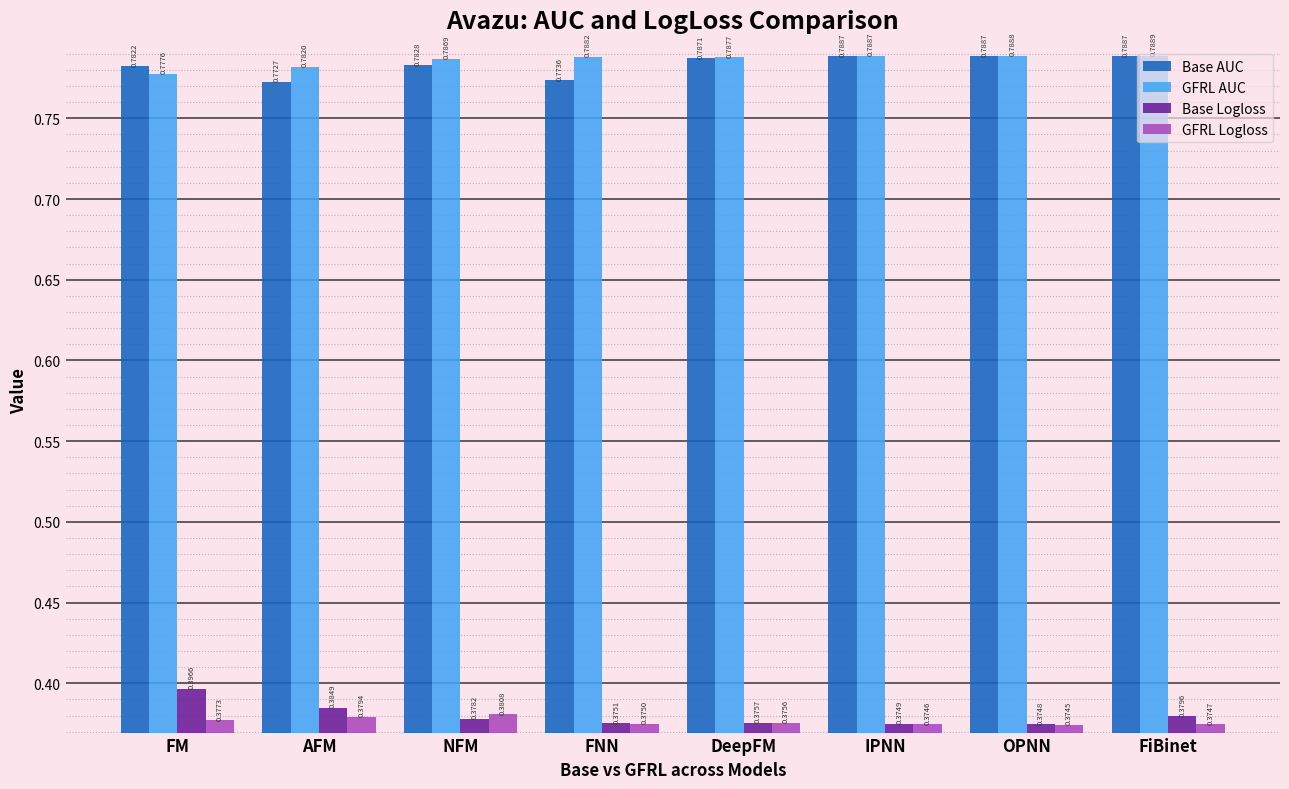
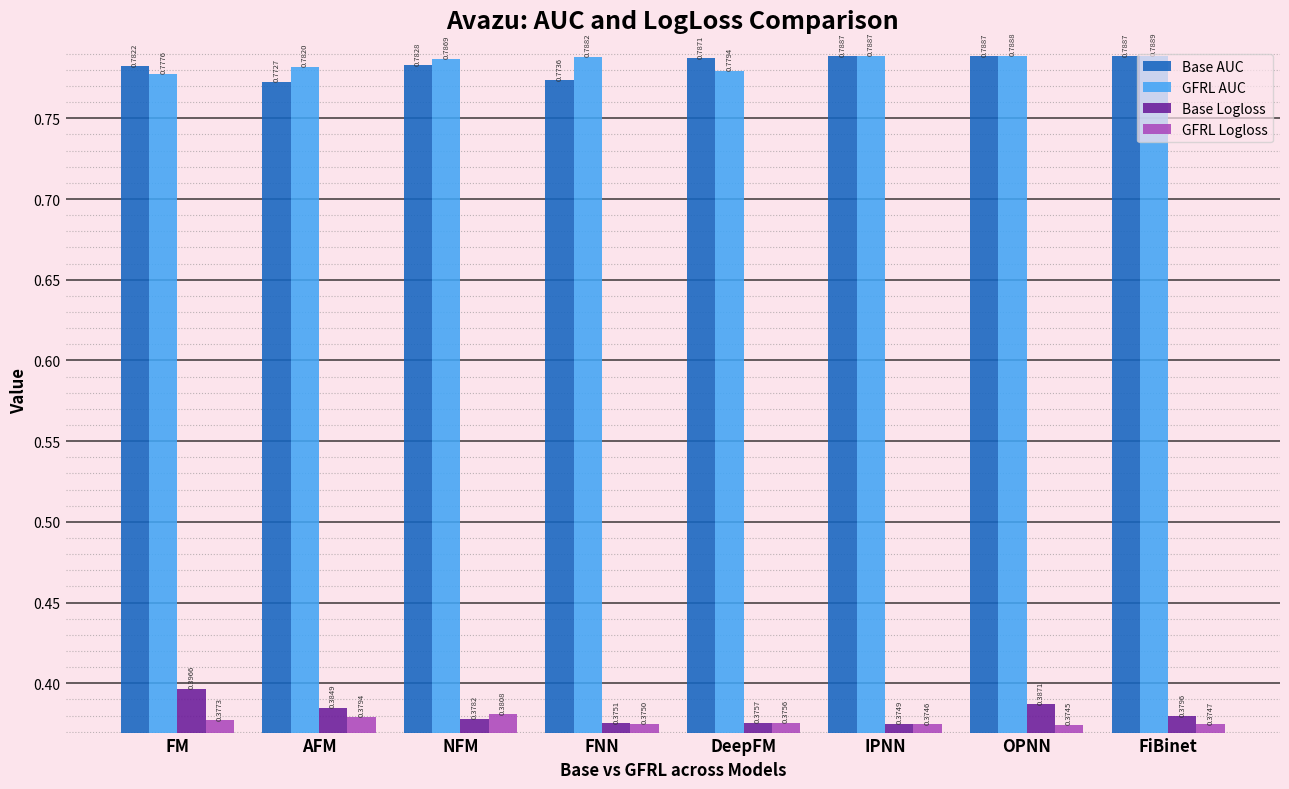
  {
    "Base AUC": {
      "FM": 0.7822,
      "AFM": 0.7727,
      "NFM": 0.7828,
      "FNN": 0.7736,
      "DeepFM": 0.7871,
      "IPNN": 0.7887,
      "OPNN": 0.7887,
      "FiBinet": 0.7887
    },
    "GFRL AUC": {
      "FM": 0.7776,
      "AFM": 0.7820,
      "NFM": 0.7869,
      "FNN": 0.7882,
-     "DeepFM": 0.7877,
+     "DeepFM": 0.7794,
      "IPNN": 0.7887,
      "OPNN": 0.7888
    },
    "Base Logloss": {
      "FM": 0.3966,
      "AFM": 0.3849,
      "NFM": 0.3782,
      "FNN": 0.3751,
      "DeepFM": 0.3757,
      "IPNN": 0.3749,
-     "OPNN": 0.3748,
+     "OPNN": 0.3871,
      "FiBinet": 0.3796
    },
    "GFRL Logloss": {
      "FM": 0.3773,
      "AFM": 0.3794,
      "NFM": 0.3808,
      "FNN": 0.3750,
      "DeepFM": 0.3756,
      "IPNN": 0.3746,
      "OPNN": 0.3745,
      "FiBinet": 0.3747
    }
  }
